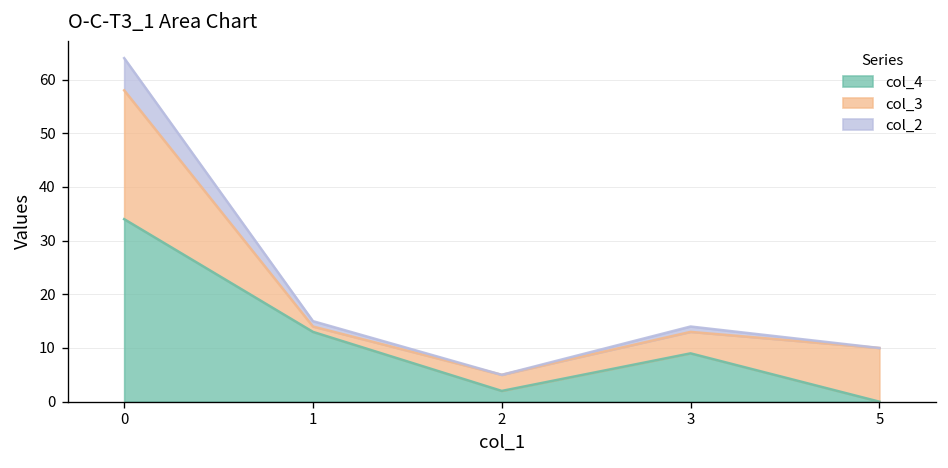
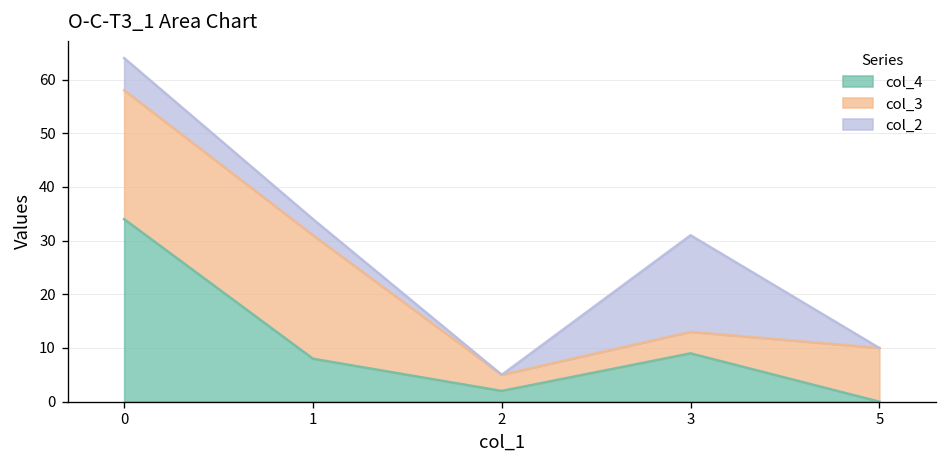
  {
    "col_4": {
      "0": 34,
-     "1": 13,
+     "1": 8,
      "2": 2,
      "3": 9,
      "5": 0
    },
    "col_3": {
      "0": 24,
-     "1": 1,
+     "1": 23,
      "3": 4
    },
    "col_2": {
      "0": 6,
-     "1": 1,
-     "3": 1
+     "1": 3,
+     "3": 18
    }
  }
